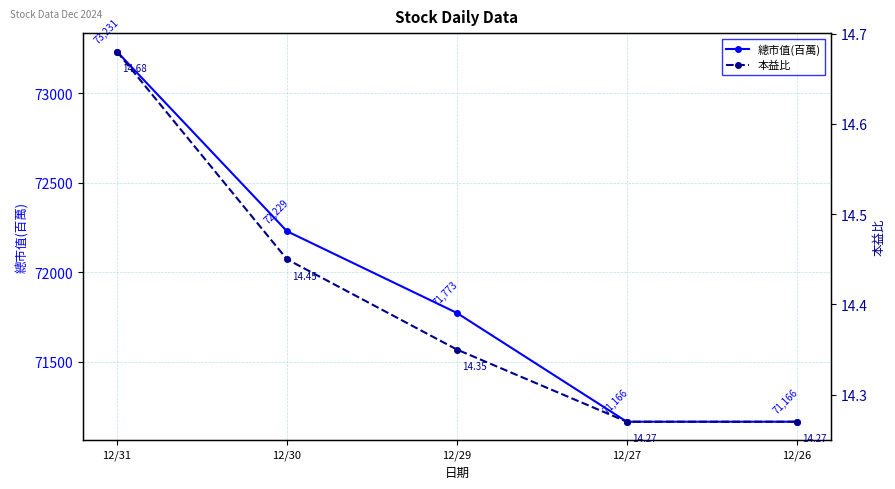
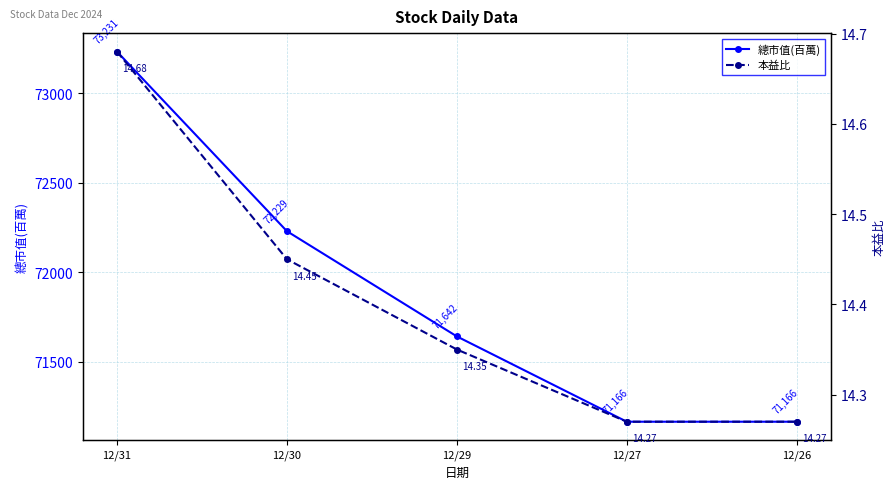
  {
    "總市值(百萬)": {
      "12/31": "73,231",
      "12/30": "72,229",
-     "12/29": "71,773",
+     "12/29": "71,642",
      "12/27": "71,166",
      "12/26": "71,166"
    },
    "本益比": {
      "12/31": "14.68",
      "12/30": "14.45",
      "12/29": "14.35",
      "12/27": "14.27",
      "12/26": "14.27"
    }
  }
